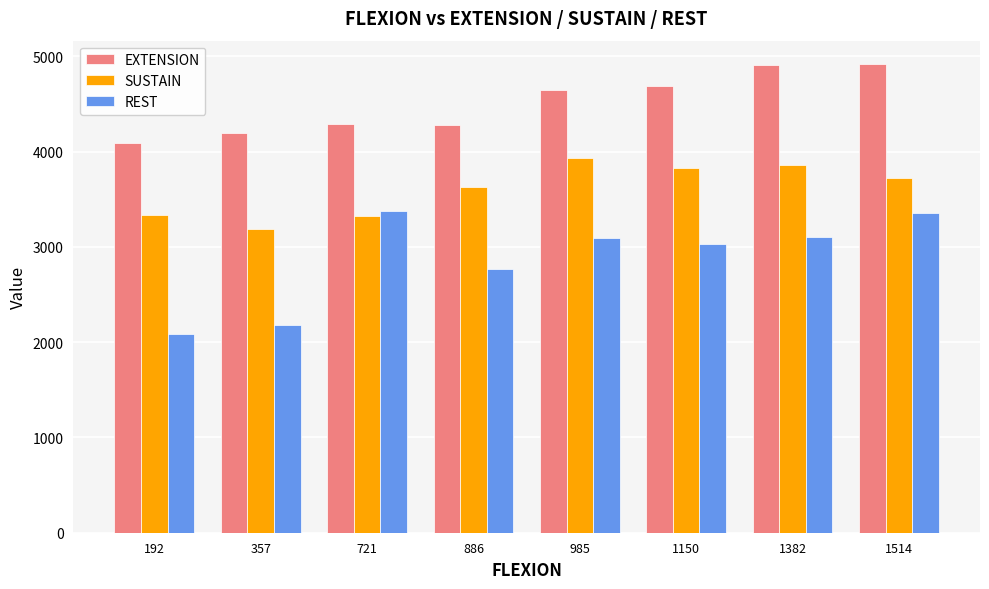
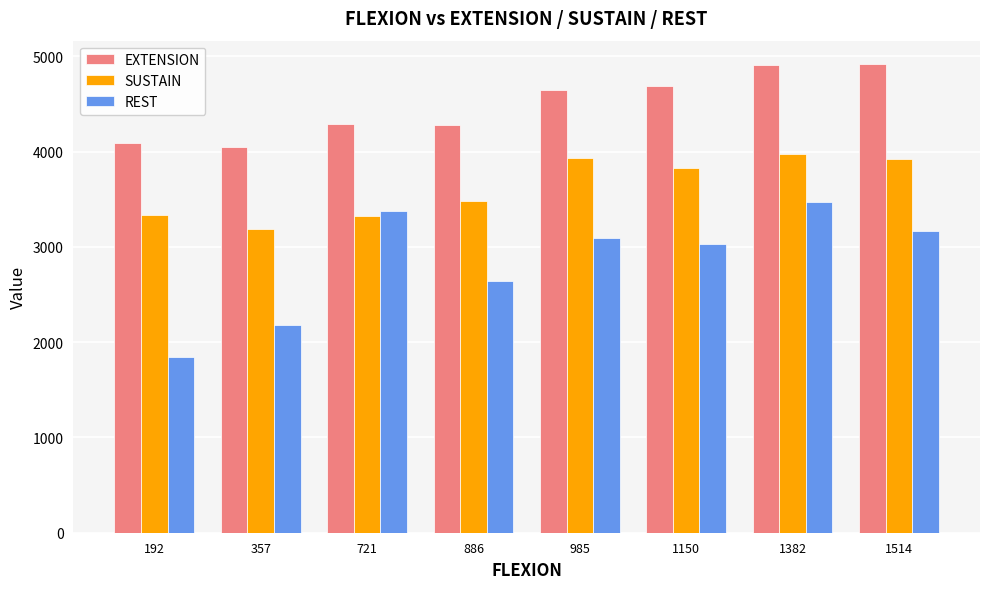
  {
    "EXTENSION": {
      "192": 4100,
-     "357": 4200,
+     "357": 4000,
      "721": 4300,
      "886": 4300,
      "985": 4600,
      "1150": 4700,
      "1382": 4900,
      "1514": 4900
    },
    "SUSTAIN": {
      "192": 3300,
      "357": 3200,
      "721": 3300,
-     "886": 3600,
+     "886": 3500,
      "985": 3900,
      "1150": 3800,
-     "1382": 3900,
-     "1514": 3700
+     "1382": 4000,
+     "1514": 3900
    },
    "REST": {
-     "192": 2100,
+     "192": 1800,
      "357": 2200,
      "721": 3400,
-     "886": 2800,
+     "886": 2600,
      "985": 3100,
      "1150": 3000,
-     "1382": 3100,
-     "1514": 3400
+     "1382": 3500,
+     "1514": 3200
    }
  }
